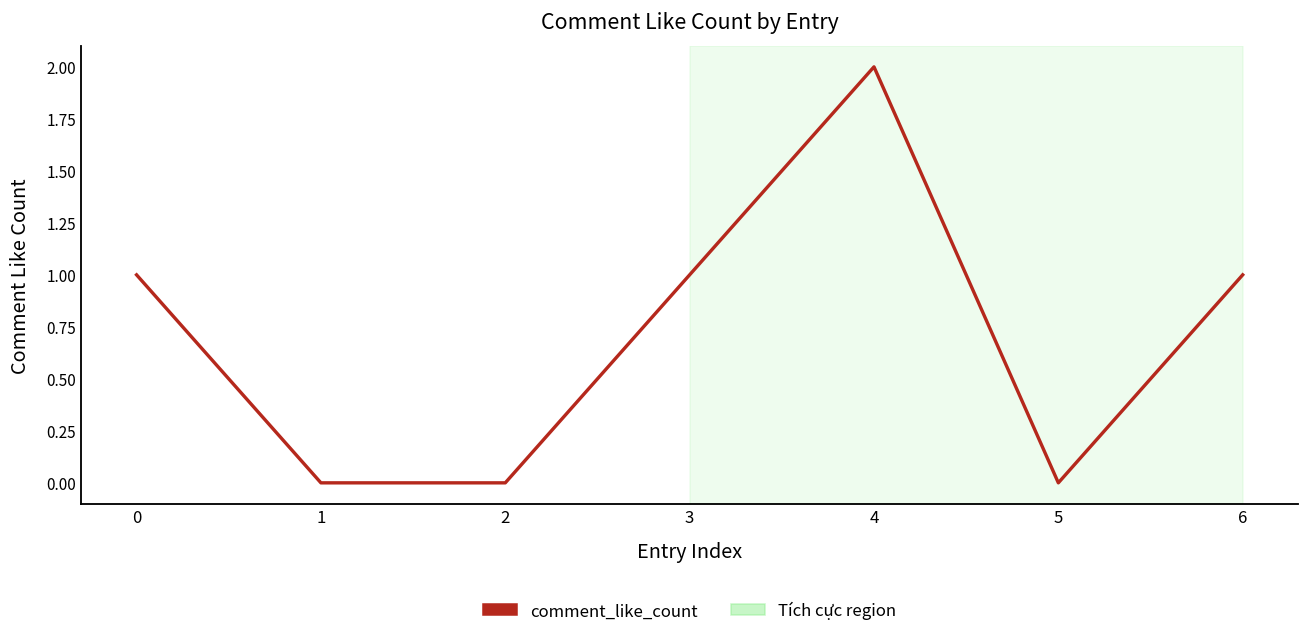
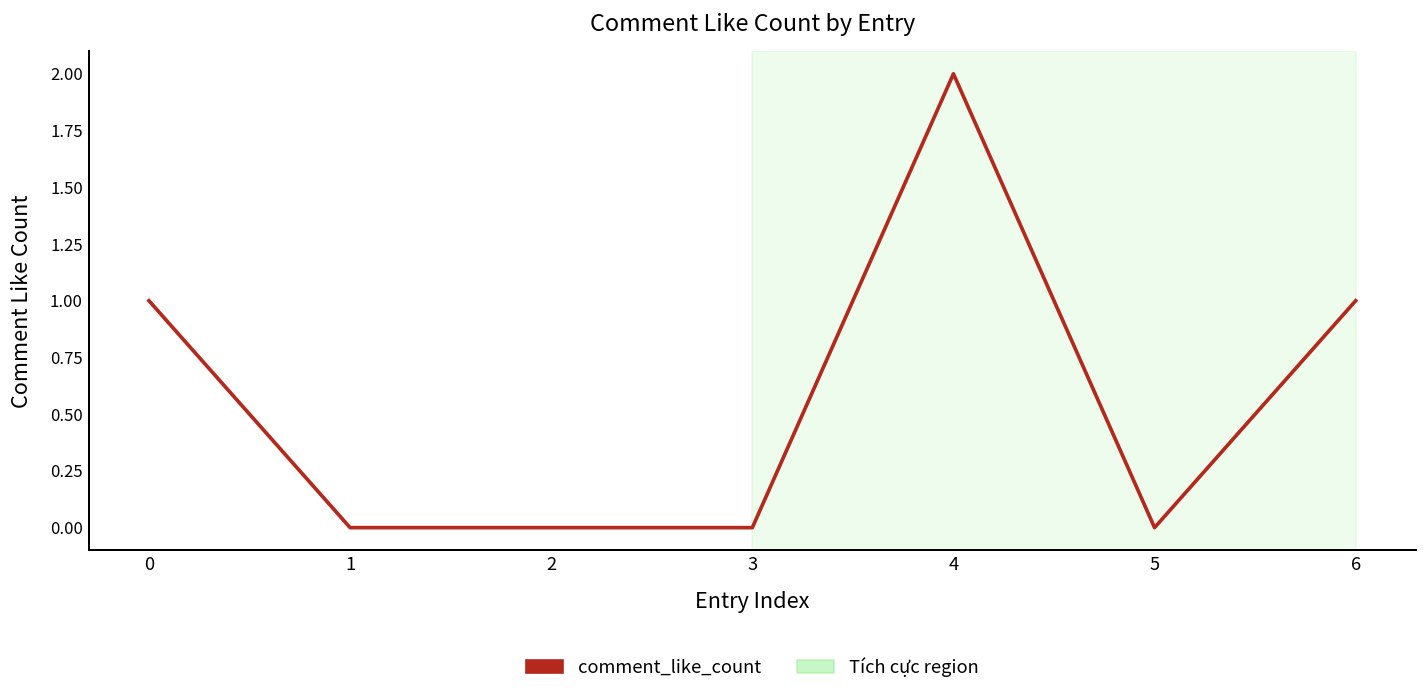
  {
    "0": 1,
    "1": 0,
    "2": 0,
-   "3": 1,
+   "3": 0,
    "4": 2,
    "5": 0,
    "6": 1
  }
